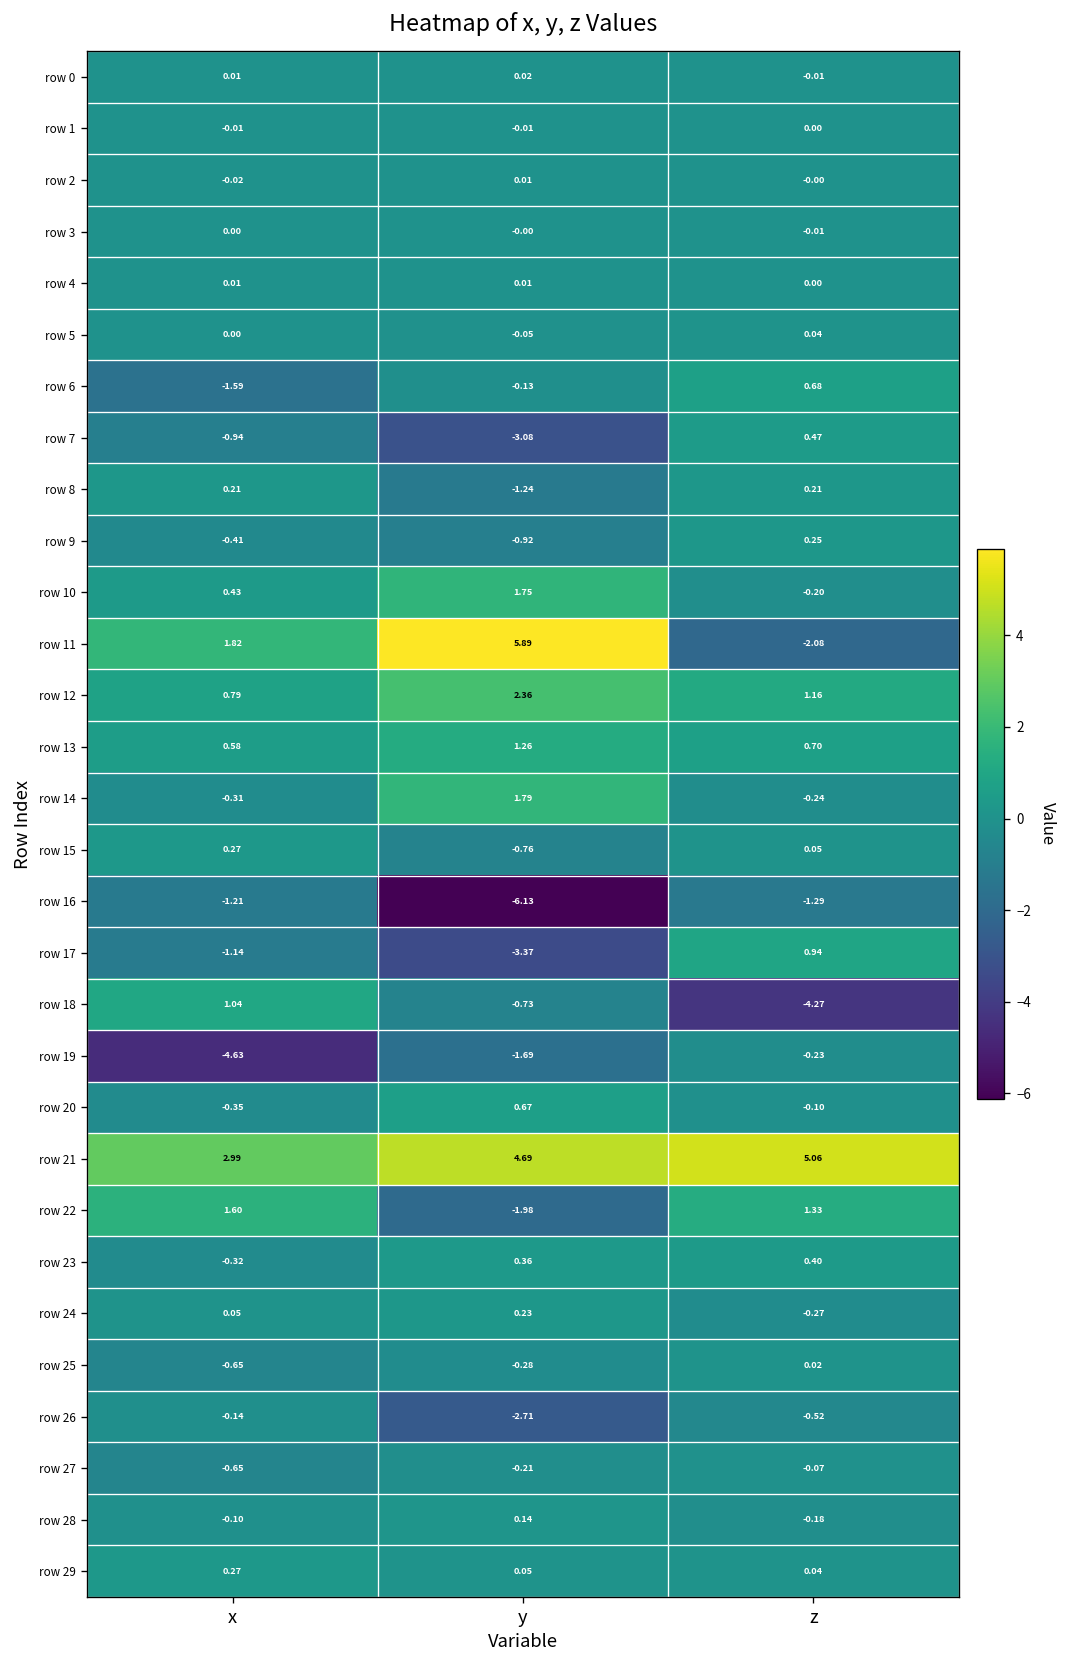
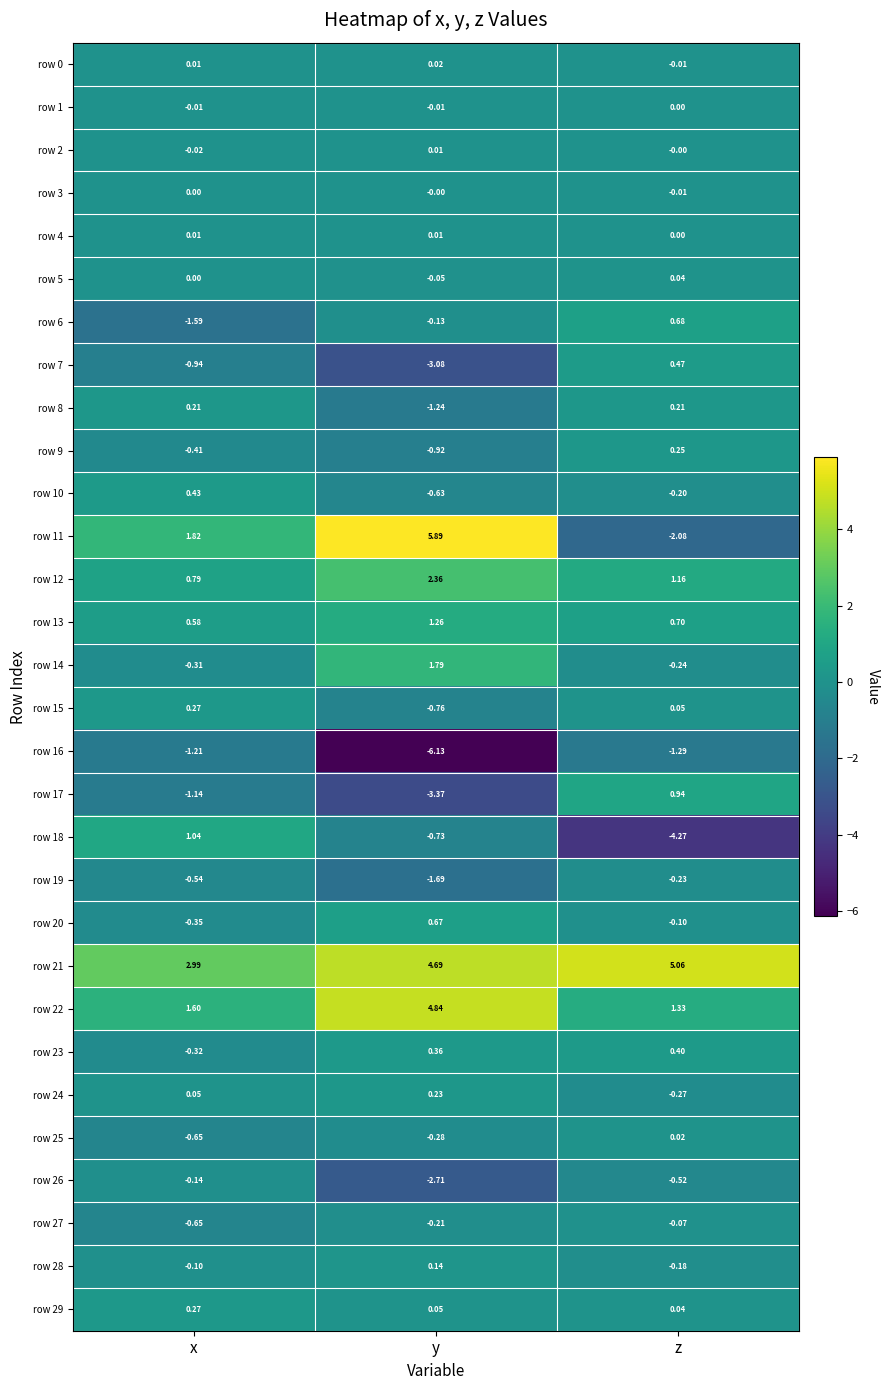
  {
    "row 0": {
      "x": 0.01,
      "y": 0.02,
      "z": -0.01
    },
    "row 1": {
      "x": -0.01,
      "y": -0.01,
      "z": 0.00
    },
    "row 2": {
      "x": -0.02,
      "y": 0.01,
      "z": -0.00
    },
    "row 3": {
      "x": 0.00,
      "y": -0.00,
      "z": -0.01
    },
    "row 4": {
      "x": 0.01,
      "y": 0.01,
      "z": 0.00
    },
    "row 5": {
      "x": 0.00,
      "y": -0.05,
      "z": 0.04
    },
    "row 6": {
      "x": -1.59,
      "y": -0.13,
      "z": 0.68
    },
    "row 7": {
      "x": -0.94,
      "y": -3.08,
      "z": 0.47
    },
    "row 8": {
      "x": 0.21,
      "y": -1.24,
      "z": 0.21
    },
    "row 9": {
      "x": -0.41,
      "y": -0.92,
      "z": 0.25
    },
    "row 10": {
      "x": 0.43,
-     "y": 1.75,
+     "y": -0.63,
      "z": -0.20
    },
    "row 11": {
      "x": 1.82,
      "y": 5.89,
      "z": -2.08
    },
    "row 12": {
      "x": 0.79,
      "y": 2.36,
      "z": 1.16
    },
    "row 13": {
      "x": 0.58,
      "y": 1.26,
      "z": 0.70
    },
    "row 14": {
      "x": -0.31,
      "y": 1.79,
      "z": -0.24
    },
    "row 15": {
      "x": 0.27,
      "y": -0.76,
      "z": 0.05
    },
    "row 16": {
      "x": -1.21,
      "y": -6.13,
      "z": -1.29
    },
    "row 17": {
      "x": -1.14,
      "y": -3.37,
      "z": 0.94
    },
    "row 18": {
      "x": 1.04,
      "y": -0.73,
      "z": -4.27
    },
    "row 19": {
-     "x": -4.63,
+     "x": -0.54,
      "y": -1.69,
      "z": -0.23
    },
    "row 20": {
      "x": -0.35,
      "y": 0.67,
      "z": -0.10
    },
    "row 21": {
      "x": 2.99,
      "y": 4.69,
      "z": 5.06
    },
    "row 22": {
      "x": 1.60,
-     "y": -1.98,
+     "y": 4.84,
      "z": 1.33
    },
    "row 23": {
      "x": -0.32,
      "y": 0.36,
      "z": 0.40
    },
    "row 24": {
      "x": 0.05,
      "y": 0.23,
      "z": -0.27
    },
    "row 25": {
      "x": -0.65,
      "y": -0.28,
      "z": 0.02
    },
    "row 26": {
      "x": -0.14,
      "y": -2.71,
      "z": -0.52
    },
    "row 27": {
      "x": -0.65,
      "y": -0.21,
      "z": -0.07
    },
    "row 28": {
      "x": -0.10,
      "y": 0.14,
      "z": -0.18
    },
    "row 29": {
      "x": 0.27,
      "y": 0.05,
      "z": 0.04
    }
  }
